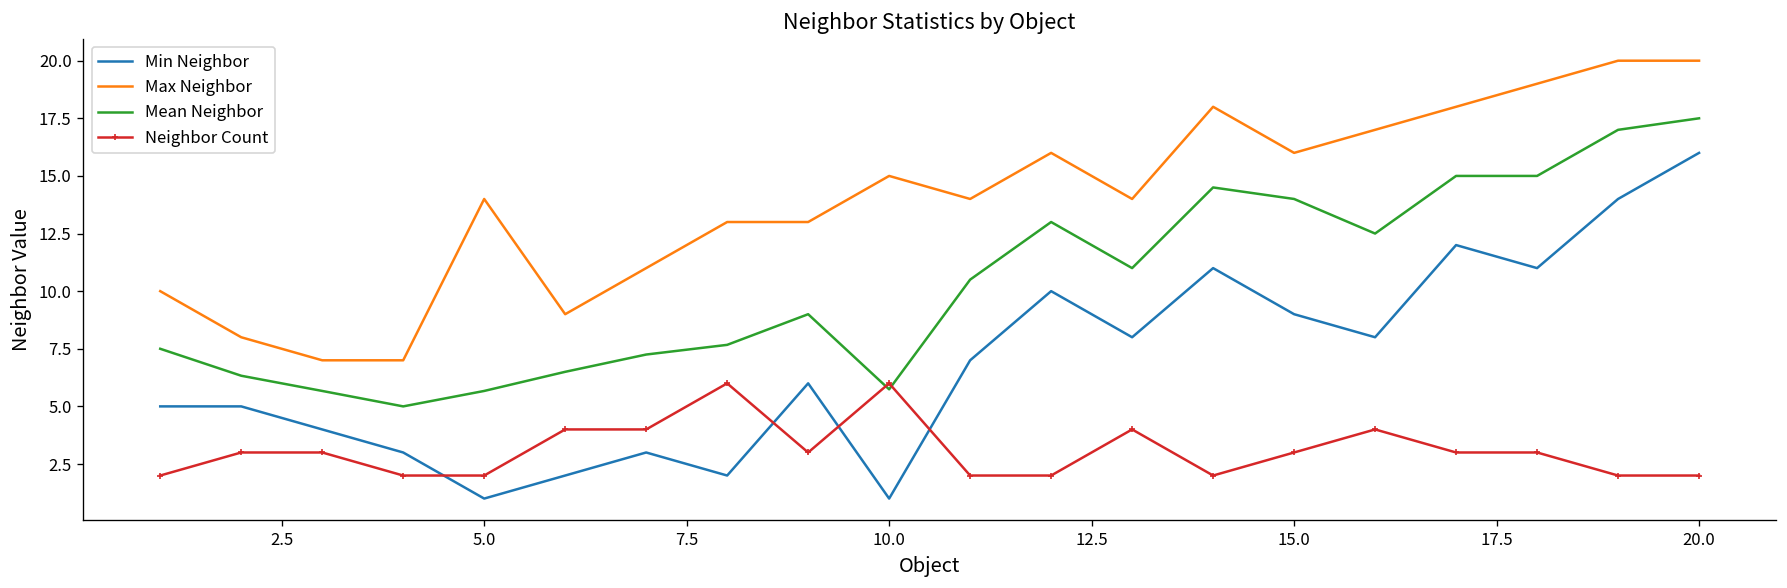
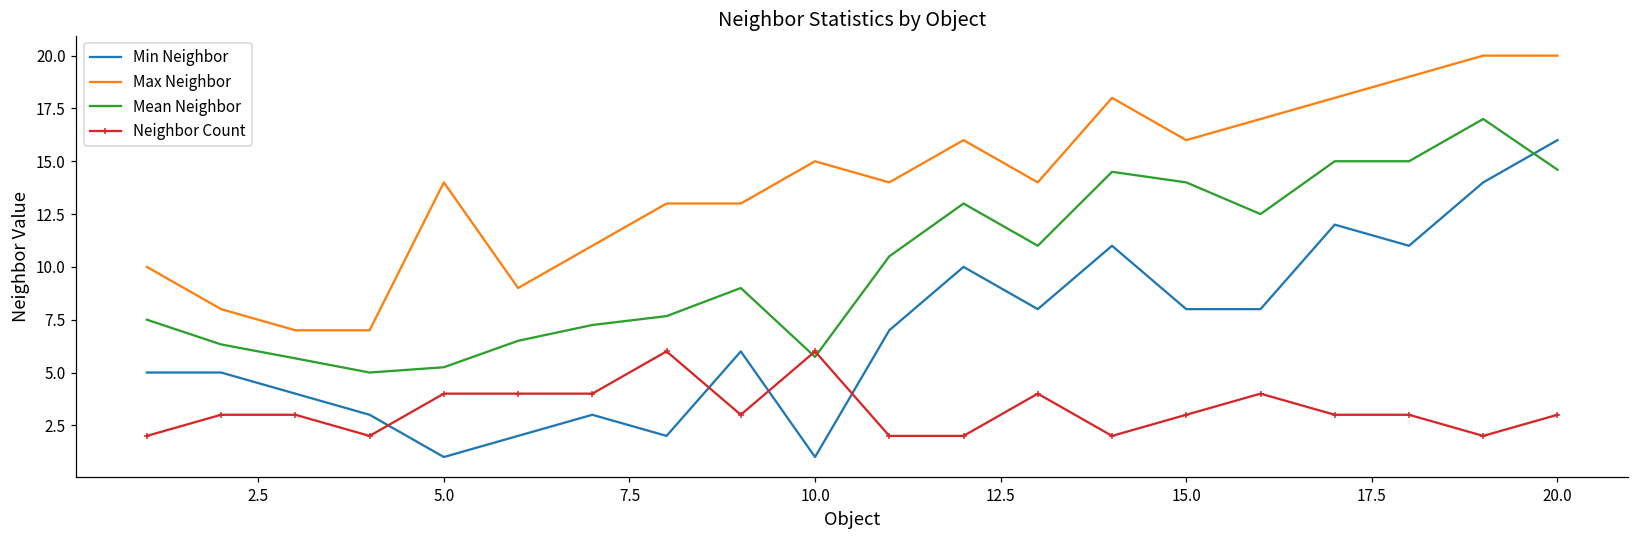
  {
    "Min Neighbor": {
      "5.0": 1,
      "10.0": 1,
-     "15.0": 9,
+     "15.0": 8,
      "20.0": 16
    },
    "Max Neighbor": {
      "5.0": 14.0,
      "10.0": 15.0,
      "15.0": 16.0,
      "20.0": 20.0
    },
    "Mean Neighbor": {
-     "5.0": 5.7,
+     "5.0": 5.3,
      "10.0": 5.7,
      "15.0": 14.0,
-     "20.0": 17.5
+     "20.0": 14.6
    },
    "Neighbor Count": {
-     "5.0": 2,
+     "5.0": 4,
      "10.0": 6,
      "15.0": 3,
-     "20.0": 2
+     "20.0": 3
    }
  }
